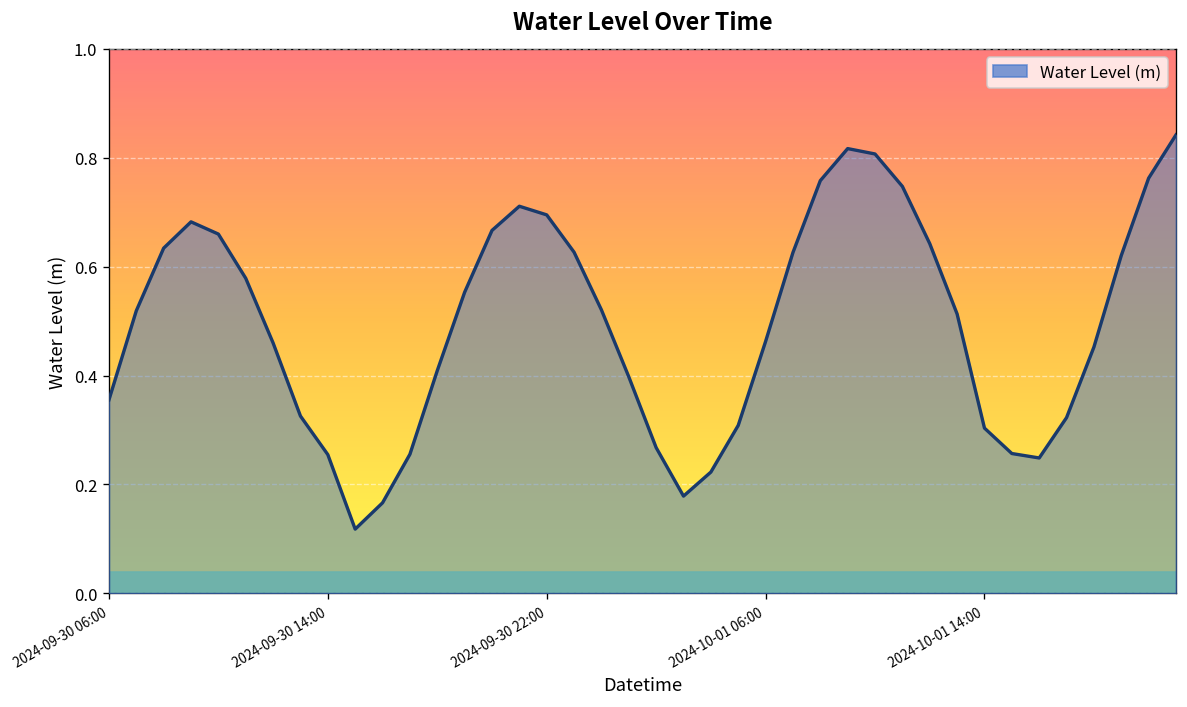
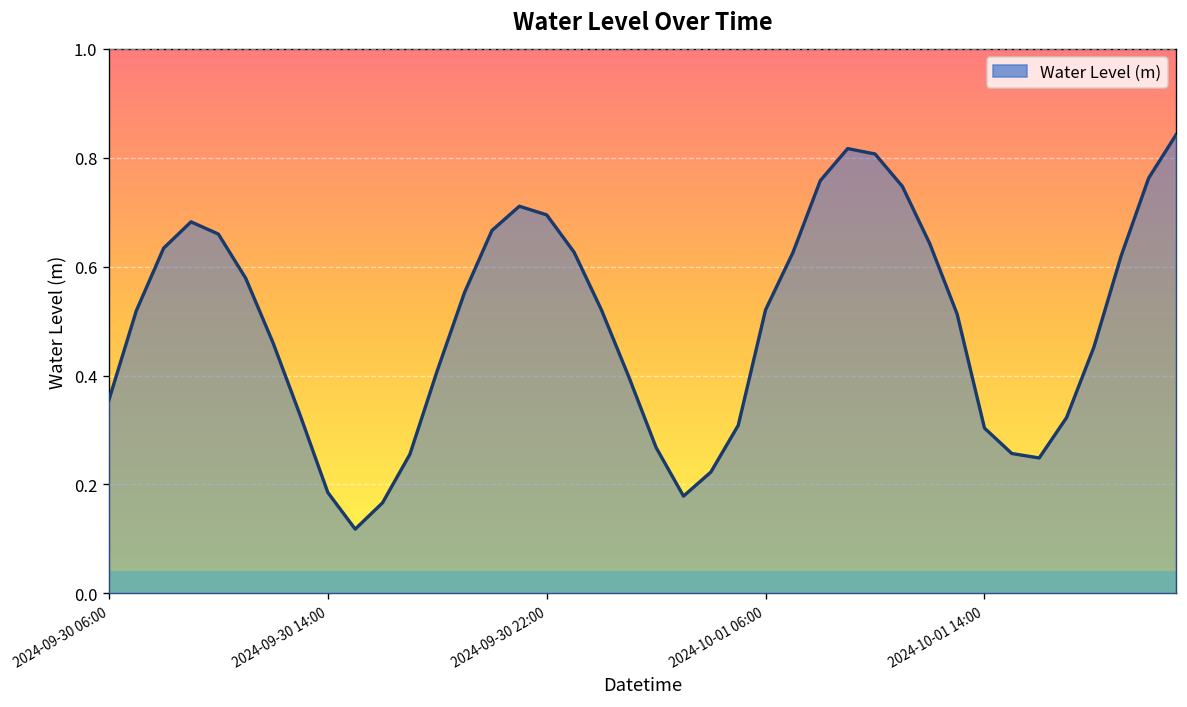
  {
    "2024-09-30 06:00": 0.36,
-   "2024-09-30 14:00": 0.25,
+   "2024-09-30 14:00": 0.19,
    "2024-09-30 22:00": 0.70,
-   "2024-10-01 06:00": 0.46,
+   "2024-10-01 06:00": 0.52,
    "2024-10-01 14:00": 0.30
  }
